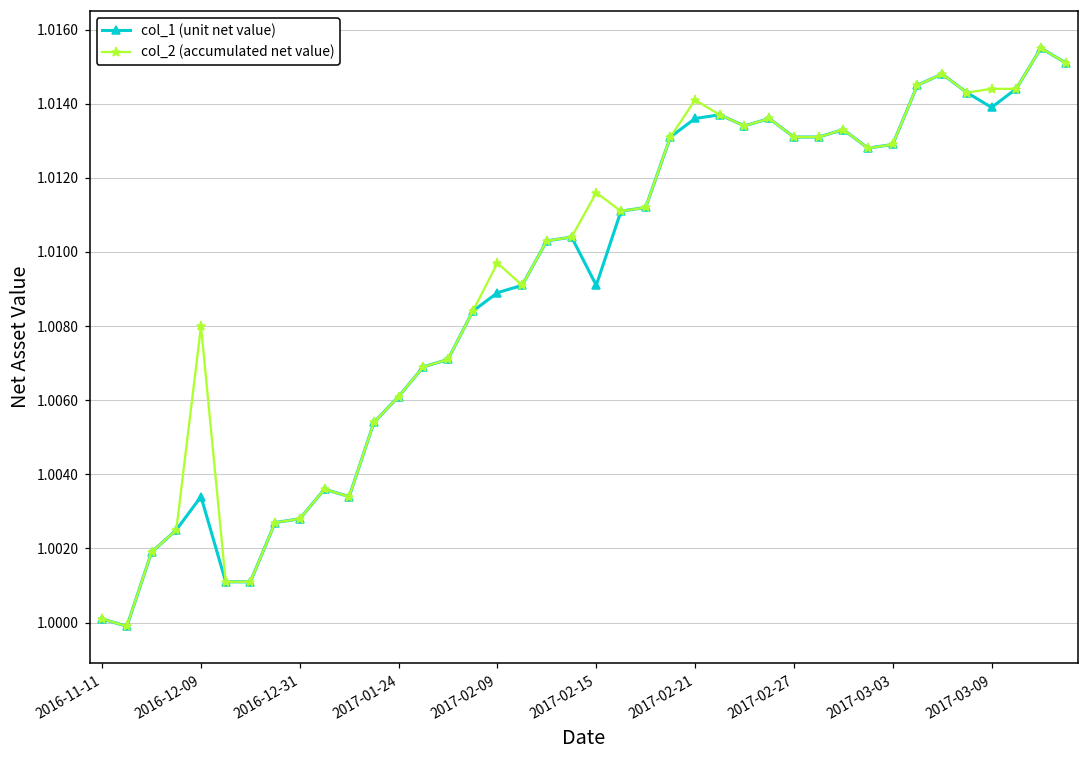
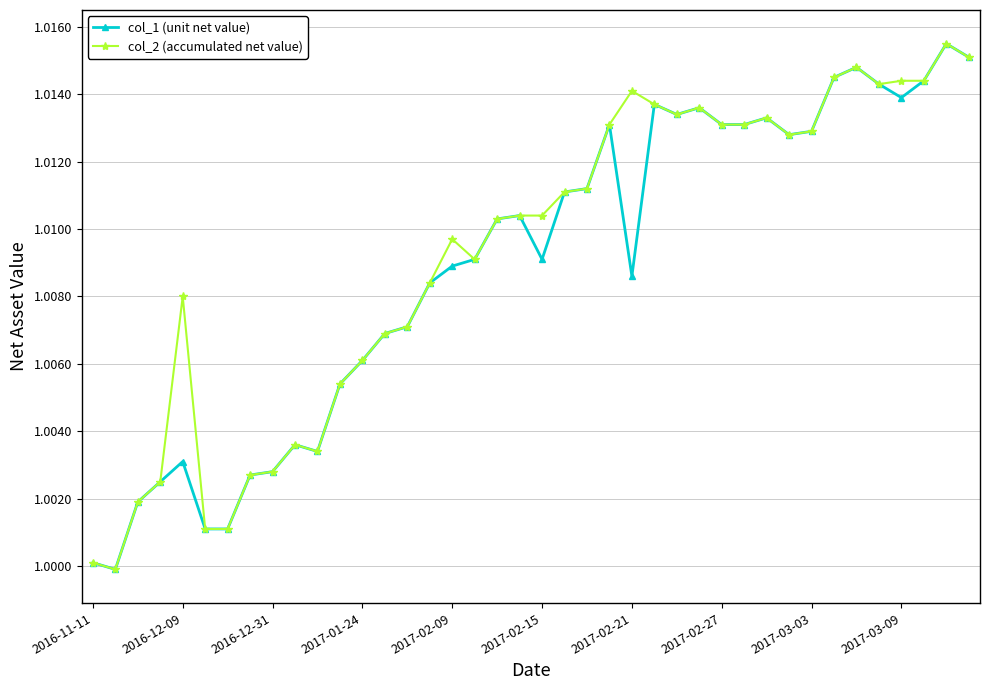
  {
    "col_1 (unit net value)": {
-     "2016-12-09": 1.0034,
+     "2016-12-09": 1.0031,
      "2017-02-09": 1.0089,
      "2017-02-15": 1.0091,
-     "2017-02-21": 1.0136,
+     "2017-02-21": 1.0086,
      "2017-03-09": 1.0139
    },
    "col_2 (accumulated net value)": {
      "2016-12-09": 1.0080,
      "2017-02-09": 1.0097,
-     "2017-02-15": 1.0116,
+     "2017-02-15": 1.0104,
      "2017-02-21": 1.0141,
      "2017-03-09": 1.0144
    }
  }
